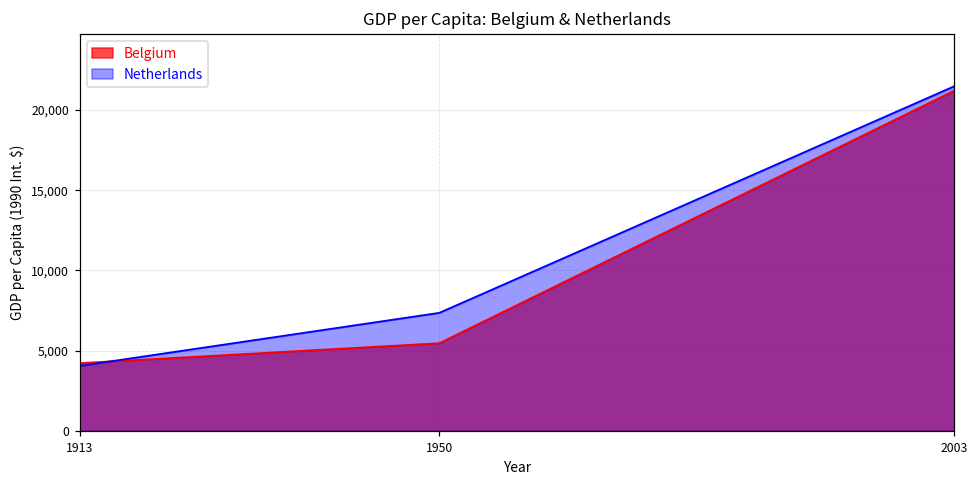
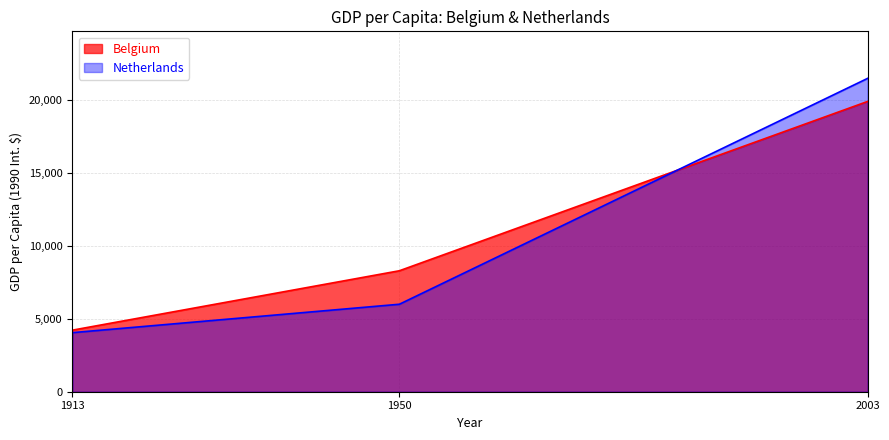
  {
    "Belgium": {
-     "1950": "5,500",
-     "2003": "21,200"
+     "1950": "8,300",
+     "2003": "19,900"
    },
    "Netherlands": {
-     "1950": "7,400",
+     "1950": "6,000",
      "2003": "21,500"
    }
  }
